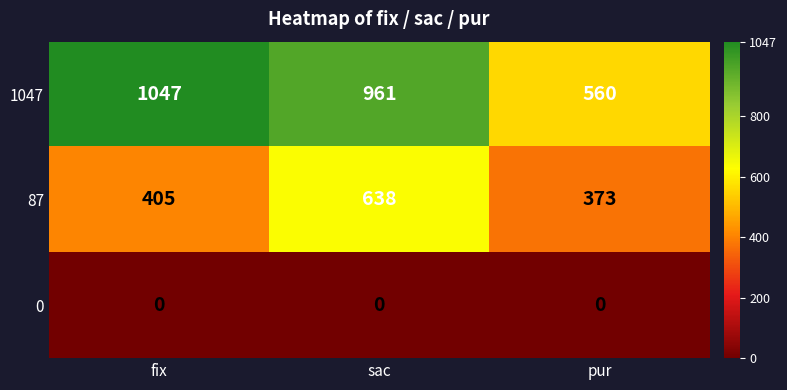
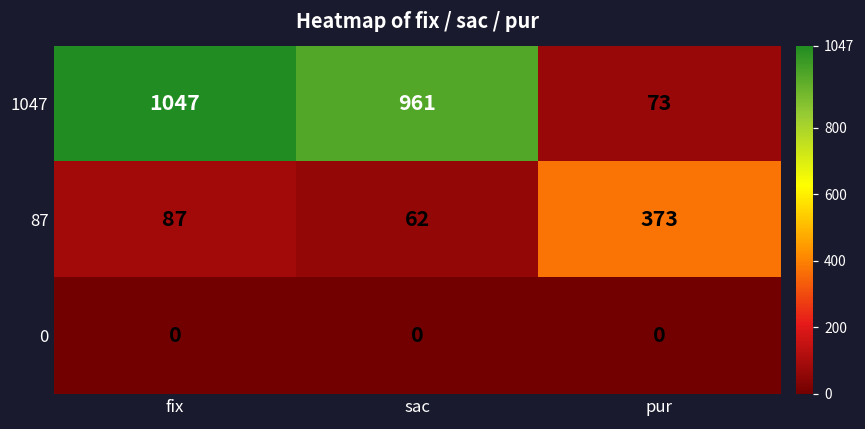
  {
    "1047": {
      "fix": 1047,
      "sac": 961,
-     "pur": 560
+     "pur": 73
    },
    "87": {
-     "fix": 405,
-     "sac": 638,
+     "fix": 87,
+     "sac": 62,
      "pur": 373
    },
    "0": {
      "fix": 0,
      "sac": 0,
      "pur": 0
    }
  }
